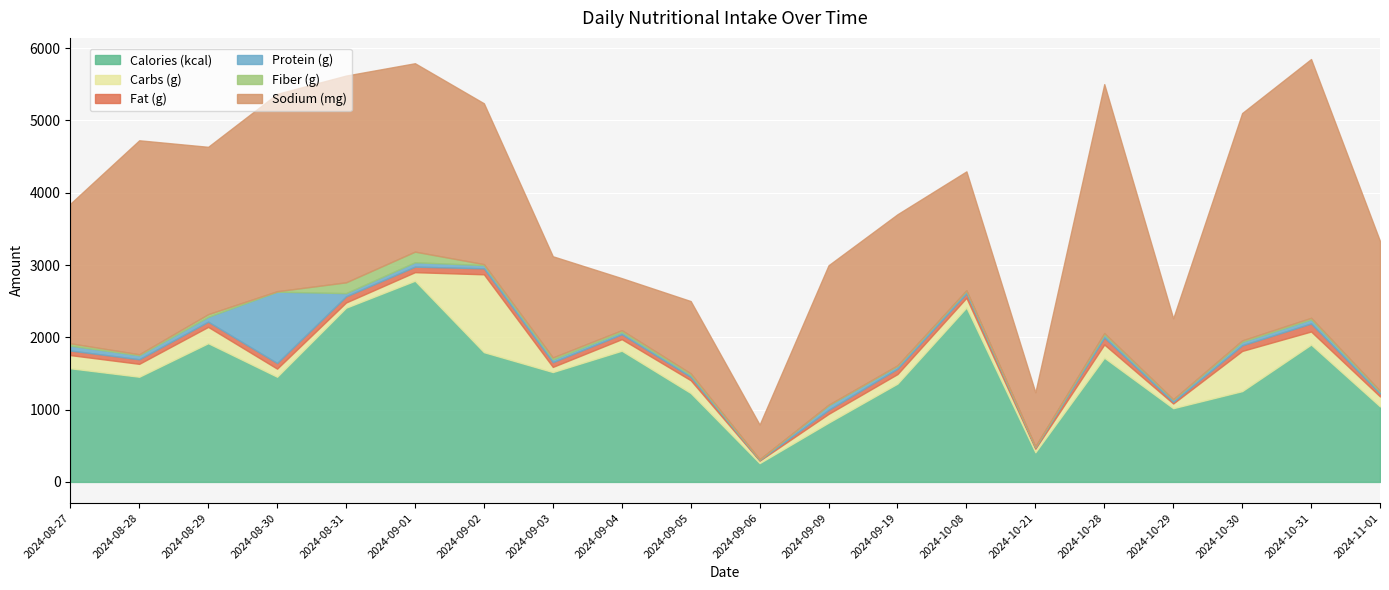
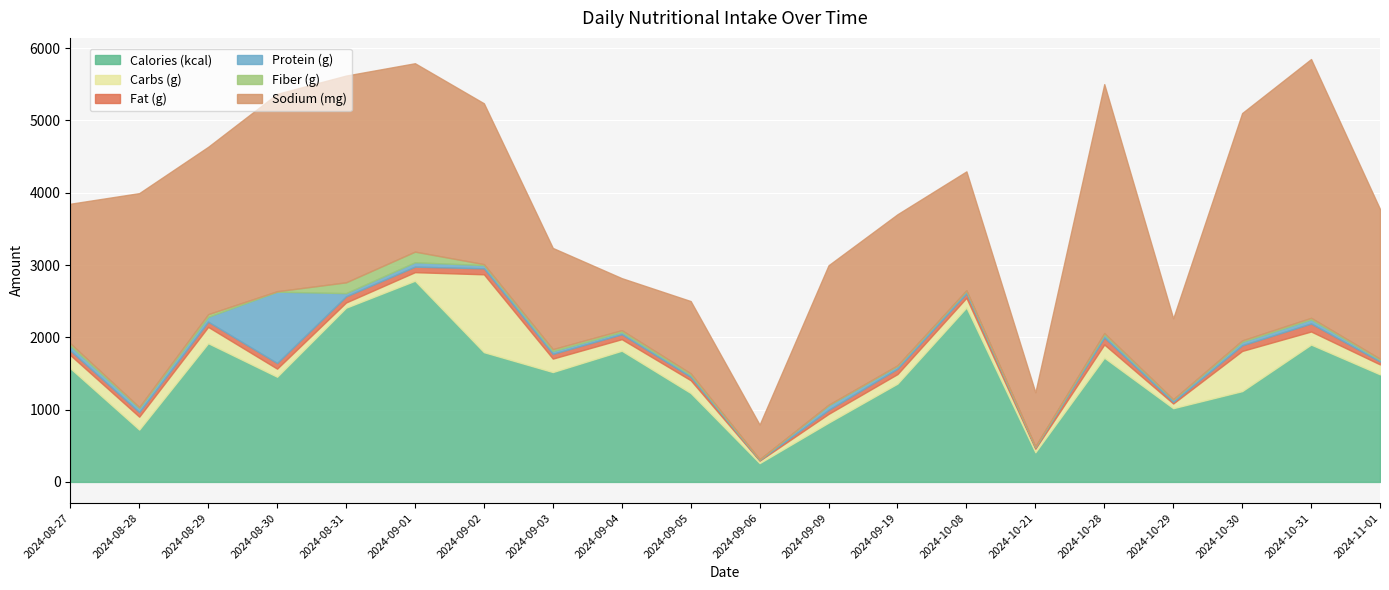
  {
    "Calories (kcal)": {
      "2024-08-27": 1600,
-     "2024-08-28": 1500,
+     "2024-08-28": 700,
      "2024-08-29": 1900,
      "2024-08-30": 1500,
      "2024-08-31": 2400,
      "2024-09-01": 2800,
      "2024-09-02": 1800,
      "2024-09-03": 1500,
      "2024-09-04": 1800,
      "2024-09-05": 1200,
      "2024-09-09": 800,
      "2024-09-19": 1400,
      "2024-10-08": 2400,
      "2024-10-21": 400,
      "2024-10-28": 1700,
      "2024-10-29": 1000,
      "2024-10-30": 1300,
      "2024-10-31": 1900,
-     "2024-11-01": 1000
+     "2024-11-01": 1500
    },
    "Carbs (g)": {
      "2024-08-27": 200,
      "2024-08-28": 200,
      "2024-08-29": 200,
      "2024-08-30": 100,
      "2024-08-31": 100,
      "2024-09-01": 100,
      "2024-09-02": 1100,
-     "2024-09-03": 100,
+     "2024-09-03": 200,
      "2024-09-04": 200,
      "2024-09-05": 200,
      "2024-09-09": 100,
      "2024-09-19": 100,
      "2024-10-08": 100,
      "2024-10-28": 200,
      "2024-10-30": 600,
      "2024-10-31": 200,
      "2024-11-01": 100
    },
    "Protein (g)": {
      "2024-08-29": 100,
      "2024-08-31": 0,
      "2024-09-01": 100
    },
    "Fiber (g)": {
      "2024-08-29": 0,
      "2024-08-31": 100,
      "2024-09-01": 100
    }
  }
